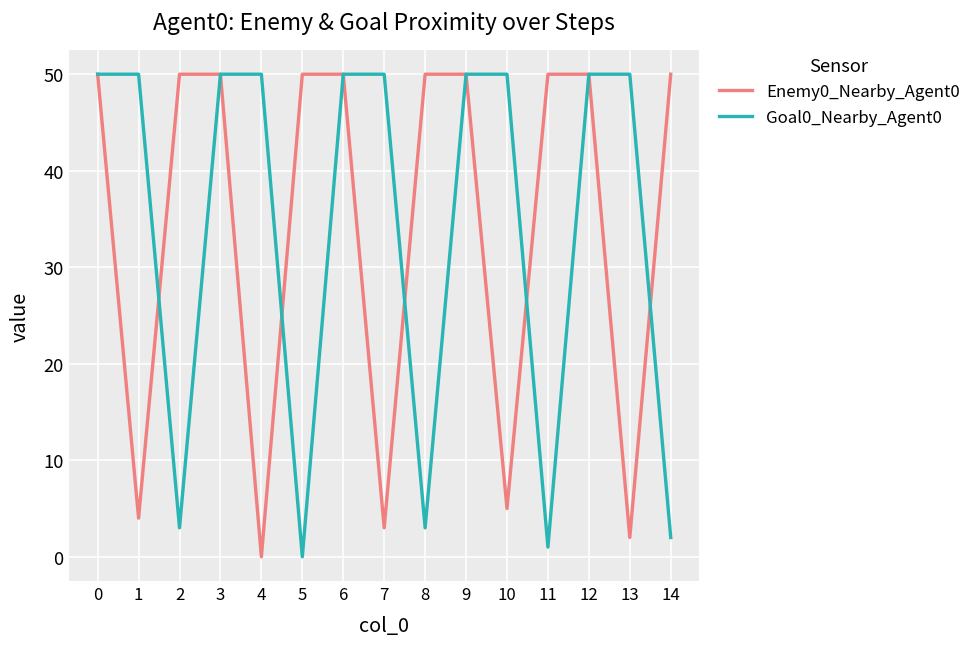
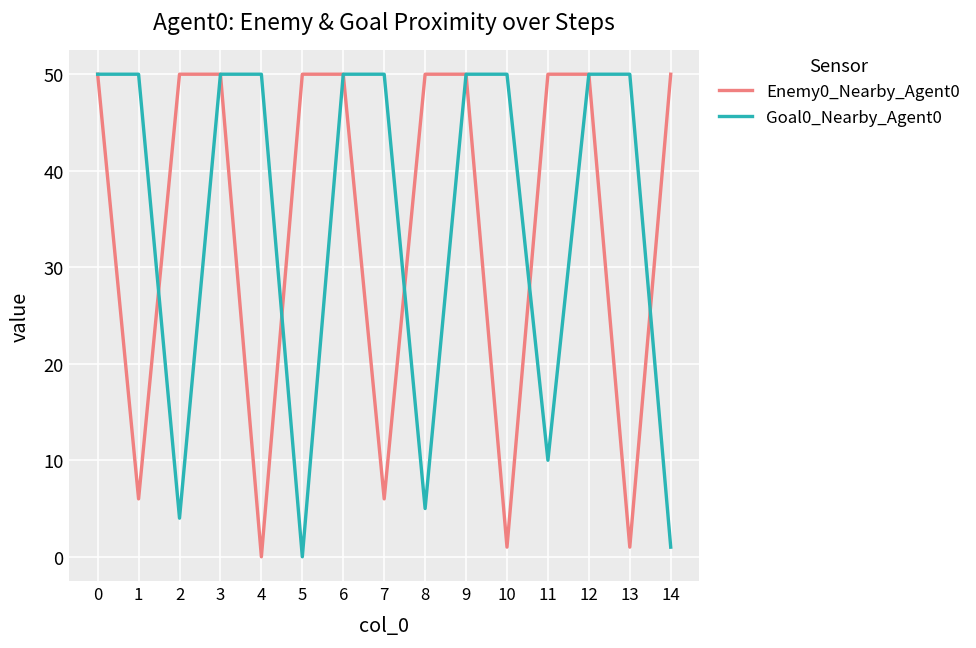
  {
    "Enemy0_Nearby_Agent0": {
-     "1": 4,
+     "1": 6,
      "2": 50,
      "4": 0,
      "5": 50,
-     "7": 3,
+     "7": 6,
      "8": 50,
-     "10": 5,
+     "10": 1,
      "11": 50,
-     "13": 2,
+     "13": 1,
      "14": 50
    },
    "Goal0_Nearby_Agent0": {
      "1": 50,
-     "2": 3,
+     "2": 4,
      "4": 50,
      "5": 0,
      "7": 50,
-     "8": 3,
+     "8": 5,
      "10": 50,
-     "11": 1,
+     "11": 10,
      "13": 50,
-     "14": 2
+     "14": 1
    }
  }
